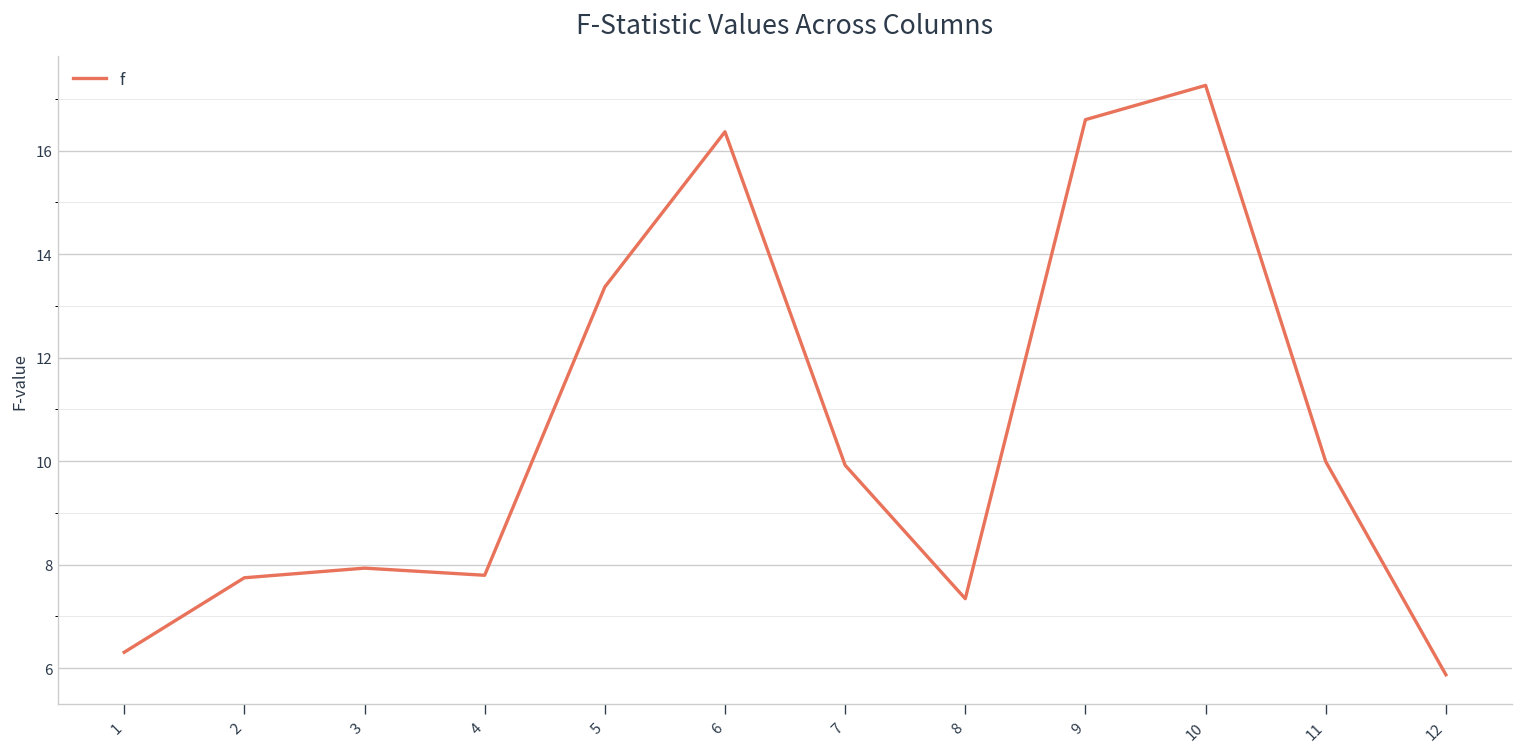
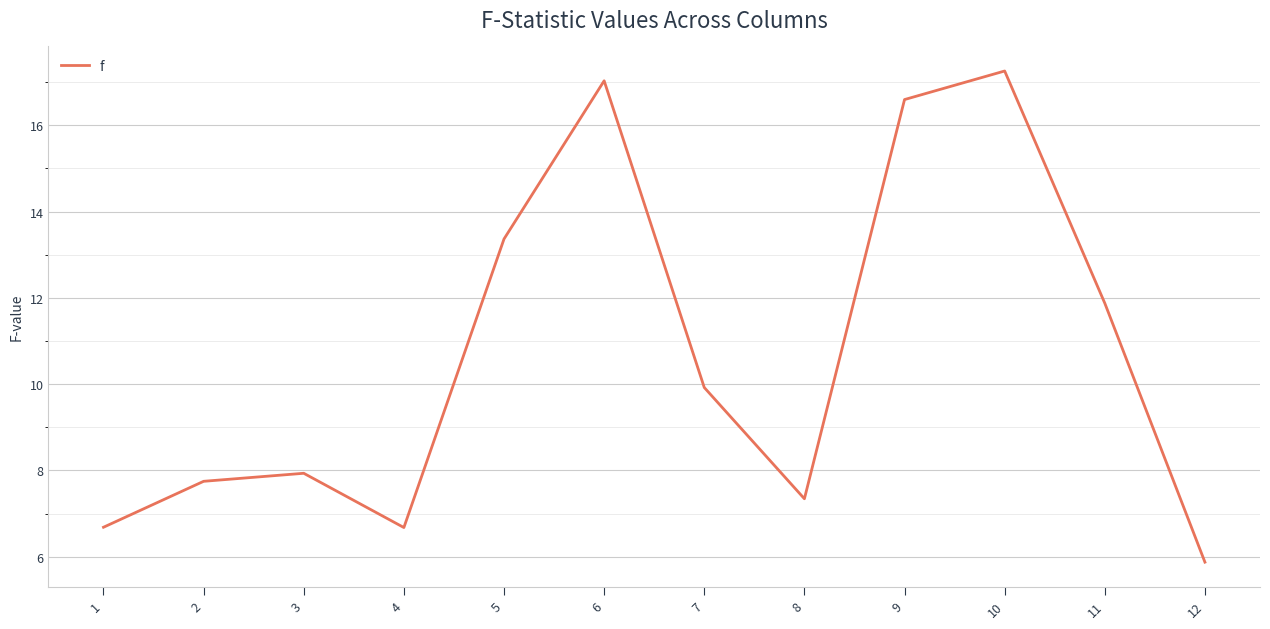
  {
-   "1": 6.3,
+   "1": 6.7,
    "2": 7.7,
    "3": 7.9,
-   "4": 7.8,
+   "4": 6.7,
    "5": 13.4,
-   "6": 16.4,
+   "6": 17.0,
    "7": 9.9,
    "8": 7.3,
    "9": 16.6,
    "10": 17.3,
-   "11": 10.0,
+   "11": 11.9,
    "12": 5.9
  }
